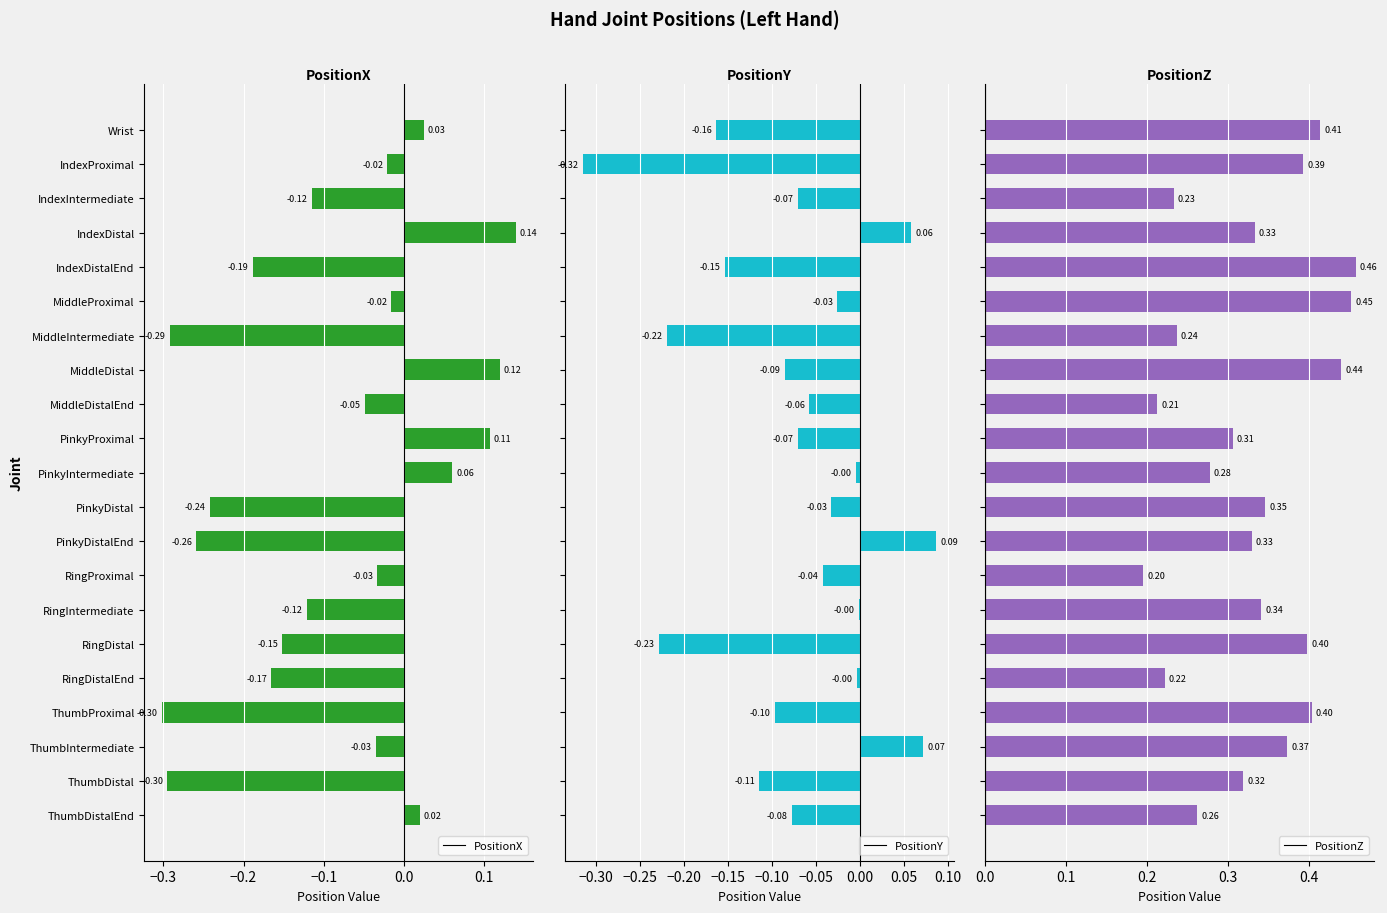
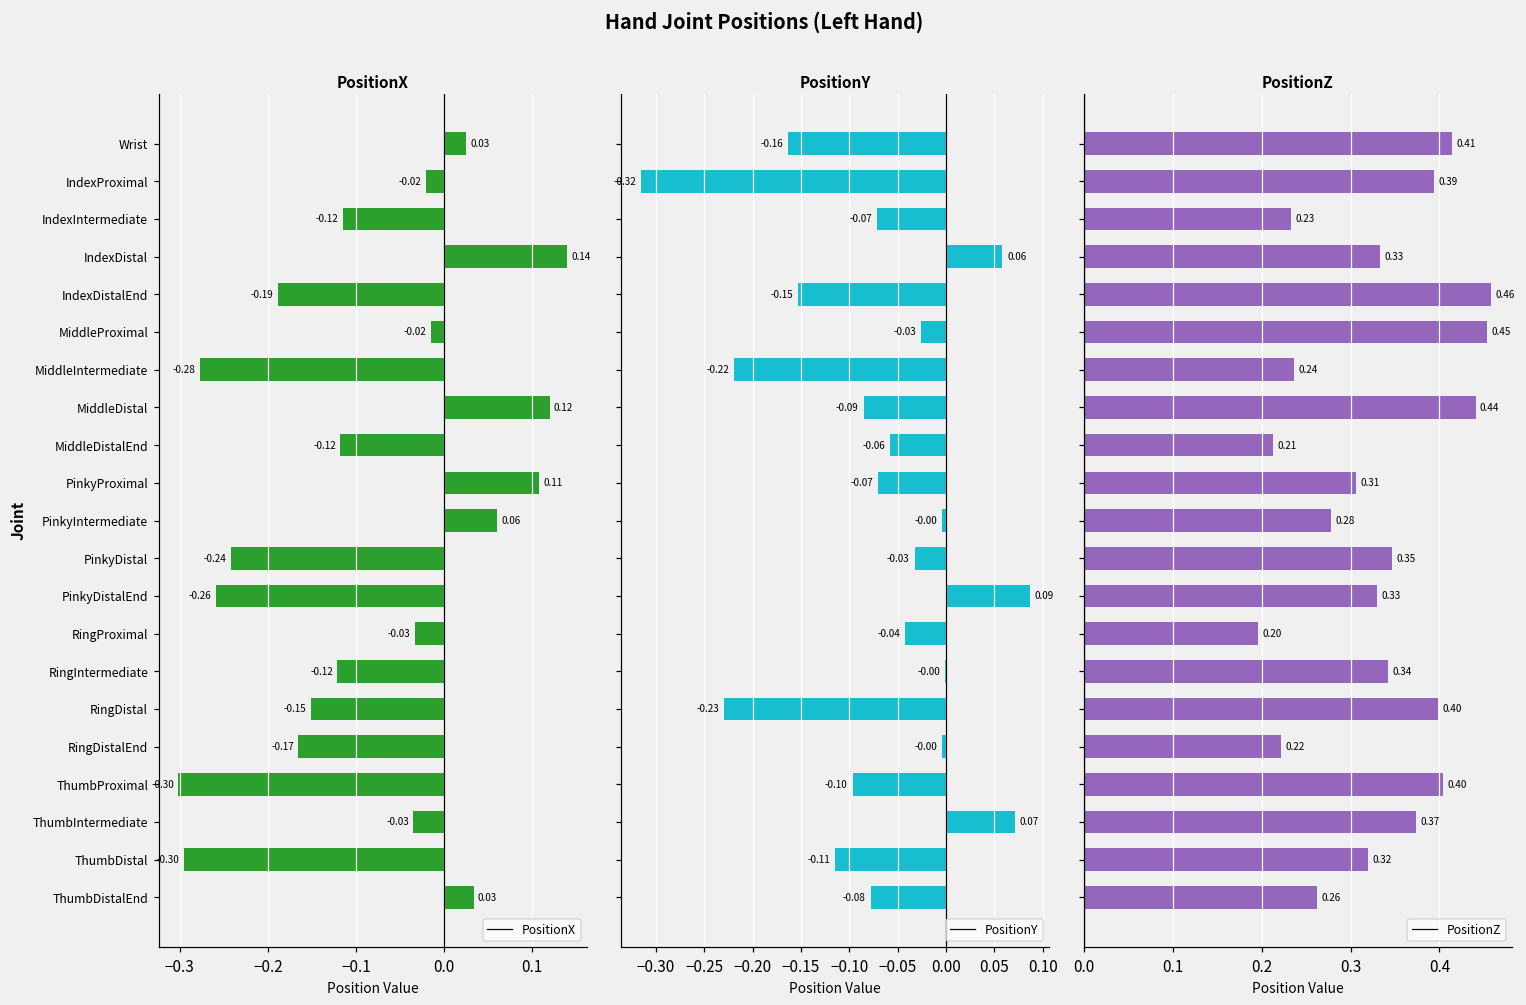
  {
    "PositionX": {
      "Wrist": 0.03,
      "IndexProximal": -0.02,
      "IndexIntermediate": -0.12,
      "IndexDistal": 0.14,
      "IndexDistalEnd": -0.19,
      "MiddleProximal": -0.02,
-     "MiddleIntermediate": -0.29,
+     "MiddleIntermediate": -0.28,
      "MiddleDistal": 0.12,
-     "MiddleDistalEnd": -0.05,
+     "MiddleDistalEnd": -0.12,
      "PinkyProximal": 0.11,
      "PinkyIntermediate": 0.06,
      "PinkyDistal": -0.24,
      "PinkyDistalEnd": -0.26,
      "RingProximal": -0.03,
      "RingIntermediate": -0.12,
      "RingDistal": -0.15,
      "RingDistalEnd": -0.17,
      "ThumbProximal": -0.30,
      "ThumbIntermediate": -0.03,
      "ThumbDistal": -0.30,
-     "ThumbDistalEnd": 0.02
+     "ThumbDistalEnd": 0.03
    }
  }
